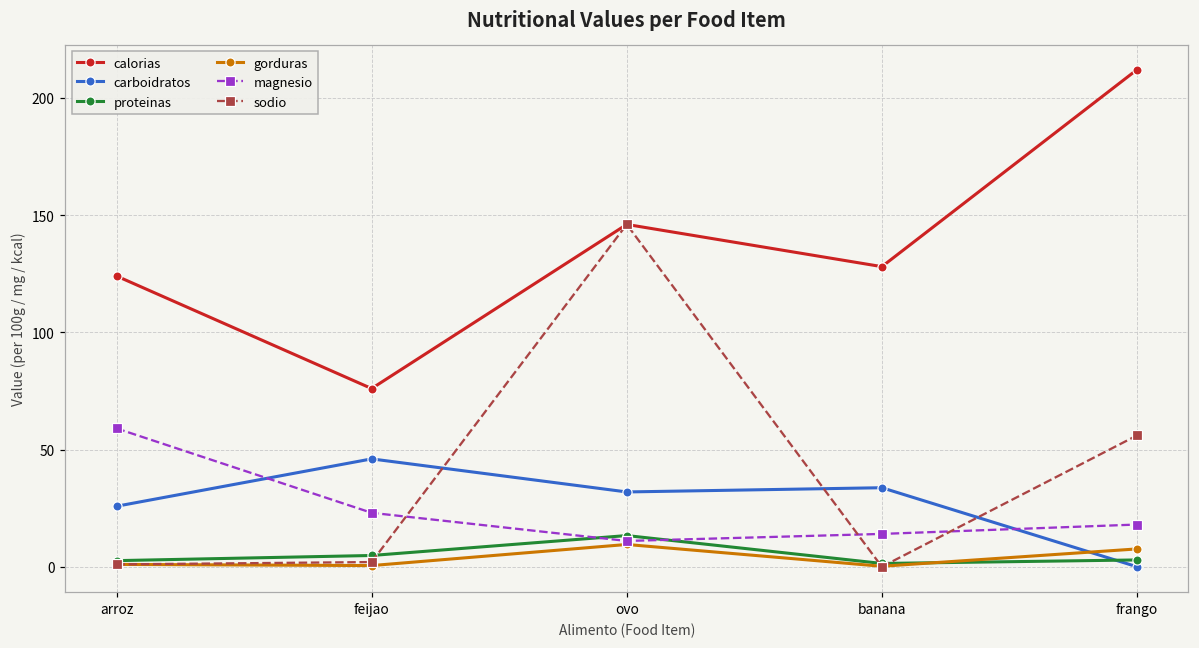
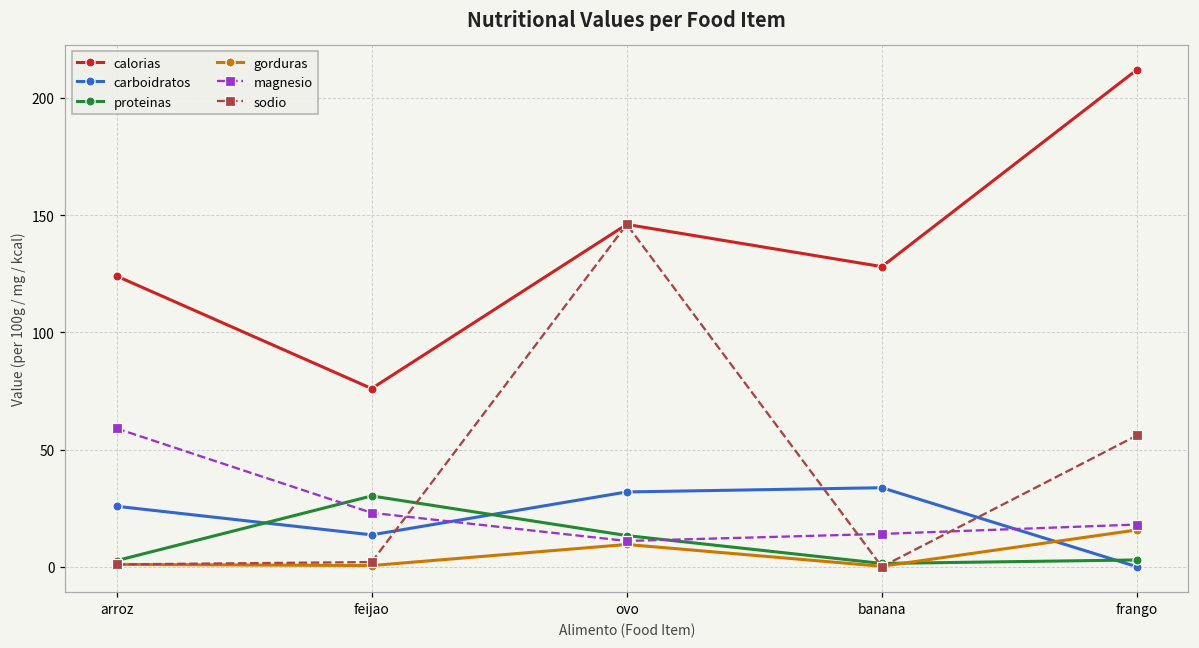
  {
    "carboidratos": {
      "arroz": 26,
-     "feijao": 46,
+     "feijao": 14,
      "ovo": 32,
      "banana": 34,
      "frango": 0
    },
    "proteinas": {
      "arroz": 3,
-     "feijao": 5,
+     "feijao": 30,
      "ovo": 13,
      "banana": 1,
      "frango": 3
    },
    "gorduras": {
      "feijao": 1,
      "ovo": 10,
-     "frango": 8
+     "frango": 16
    },
    "magnesio": {
      "arroz": 59,
      "feijao": 23,
      "ovo": 11,
      "banana": 14,
      "frango": 18
    }
  }
